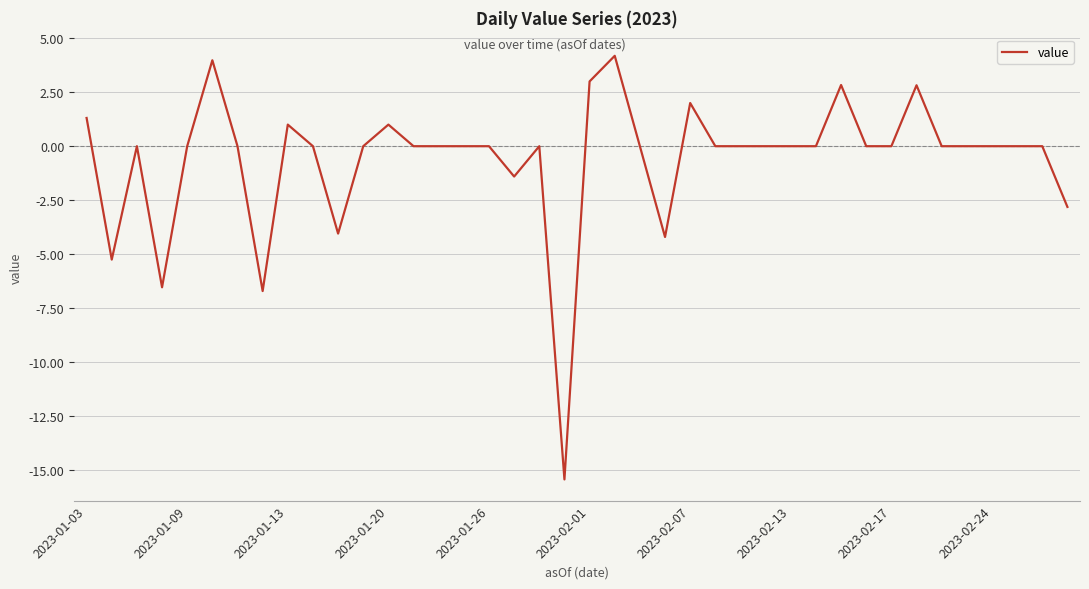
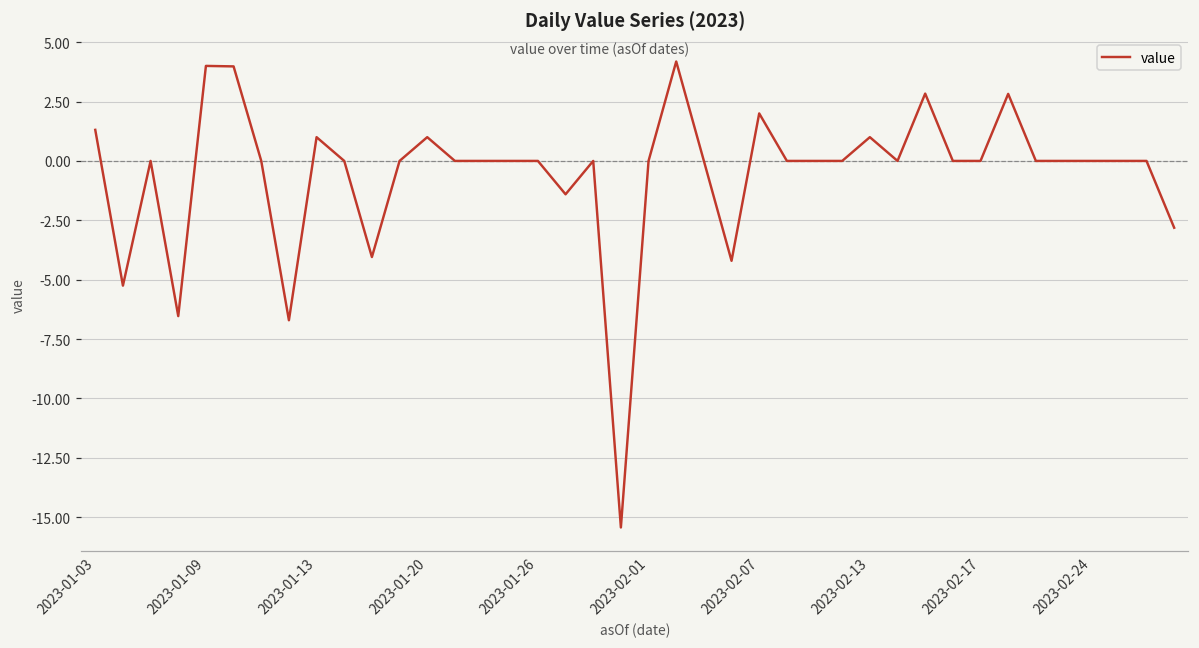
  {
    "2023-01-03": 1.3,
-   "2023-01-09": 0,
+   "2023-01-09": 4,
    "2023-01-13": 1,
    "2023-01-20": 1,
    "2023-01-26": 0,
-   "2023-02-01": 3,
+   "2023-02-01": 0,
    "2023-02-07": 2,
-   "2023-02-13": 0,
+   "2023-02-13": 1,
    "2023-02-17": 0,
    "2023-02-24": 0
  }
